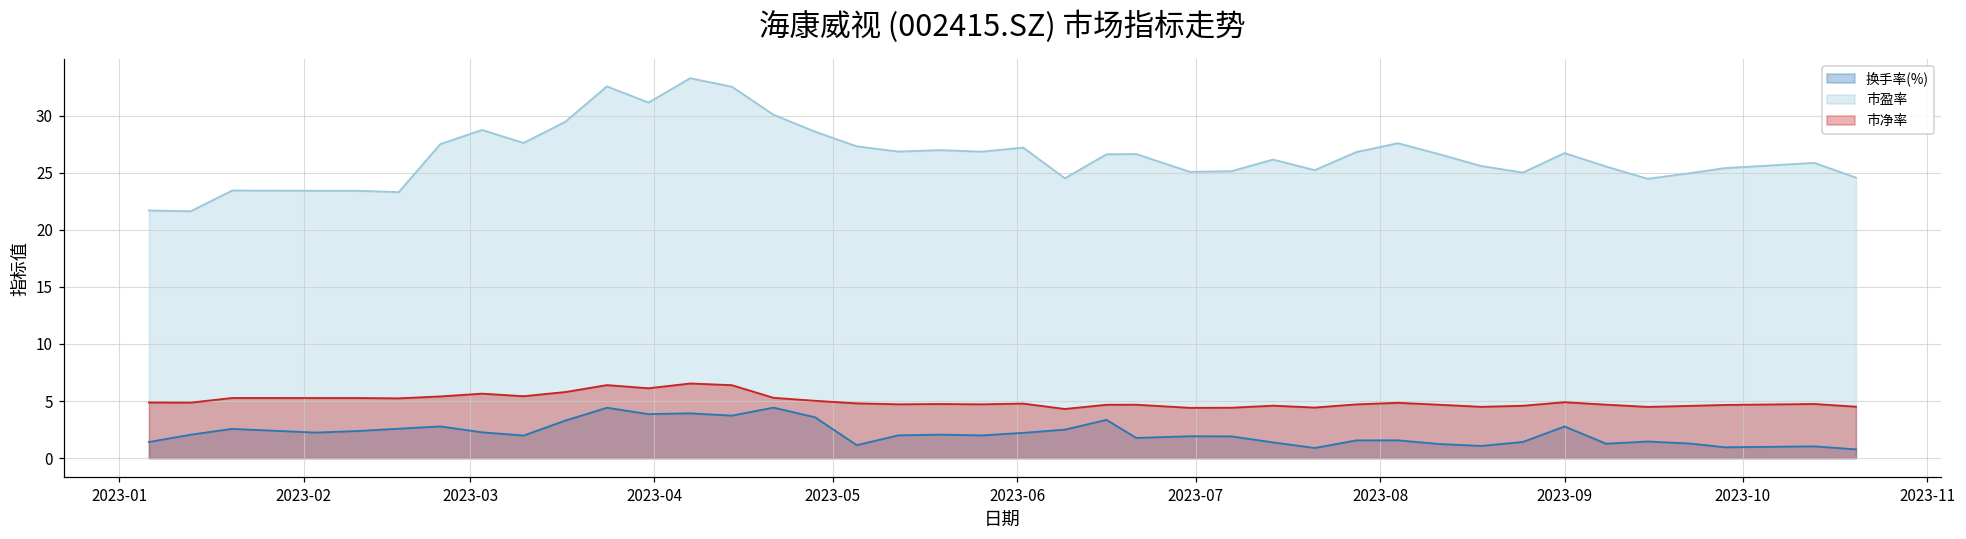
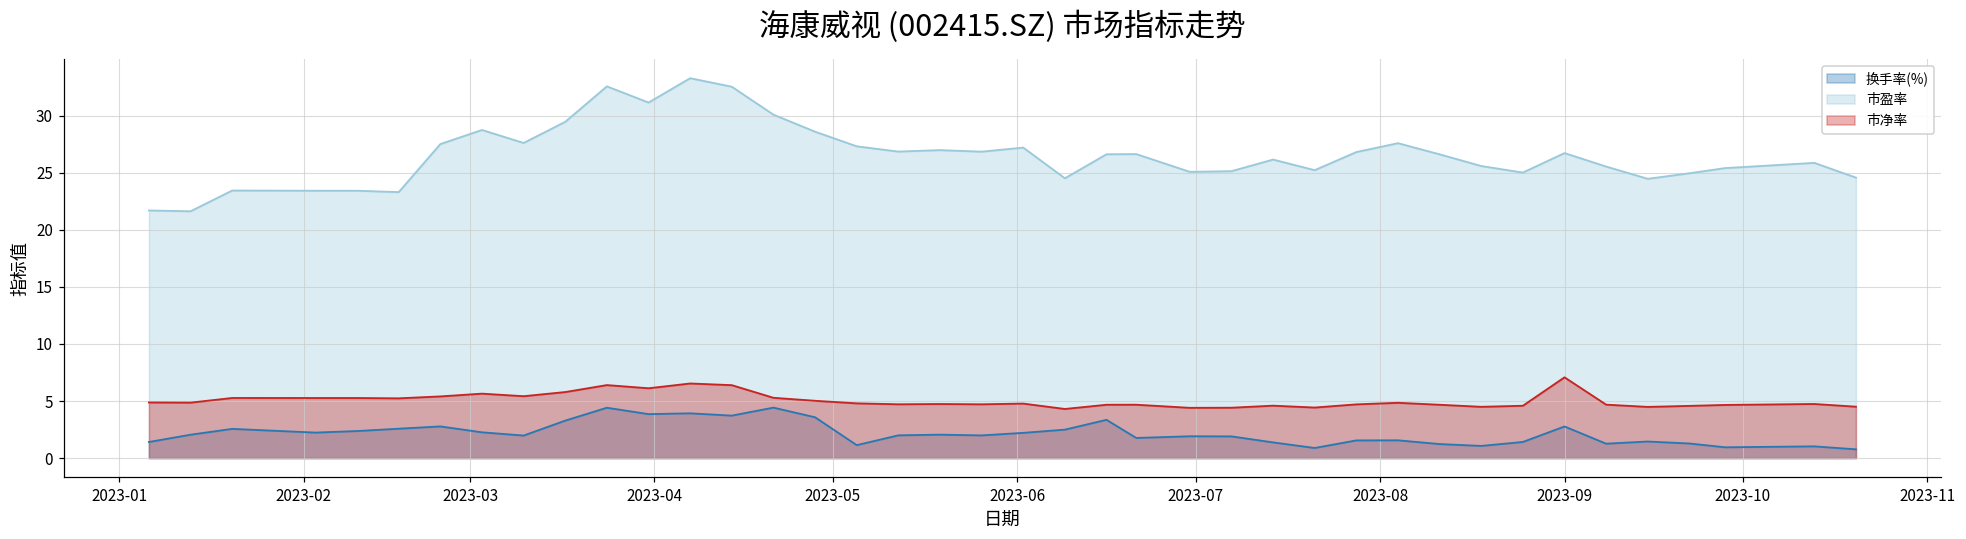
  {
    "换手率(%)": {
      "2023-09": 2.8
    },
    "市盈率": {
      "2023-09": 26.7
    },
    "市净率": {
-     "2023-09": 4.9
+     "2023-09": 7.1
    }
  }
